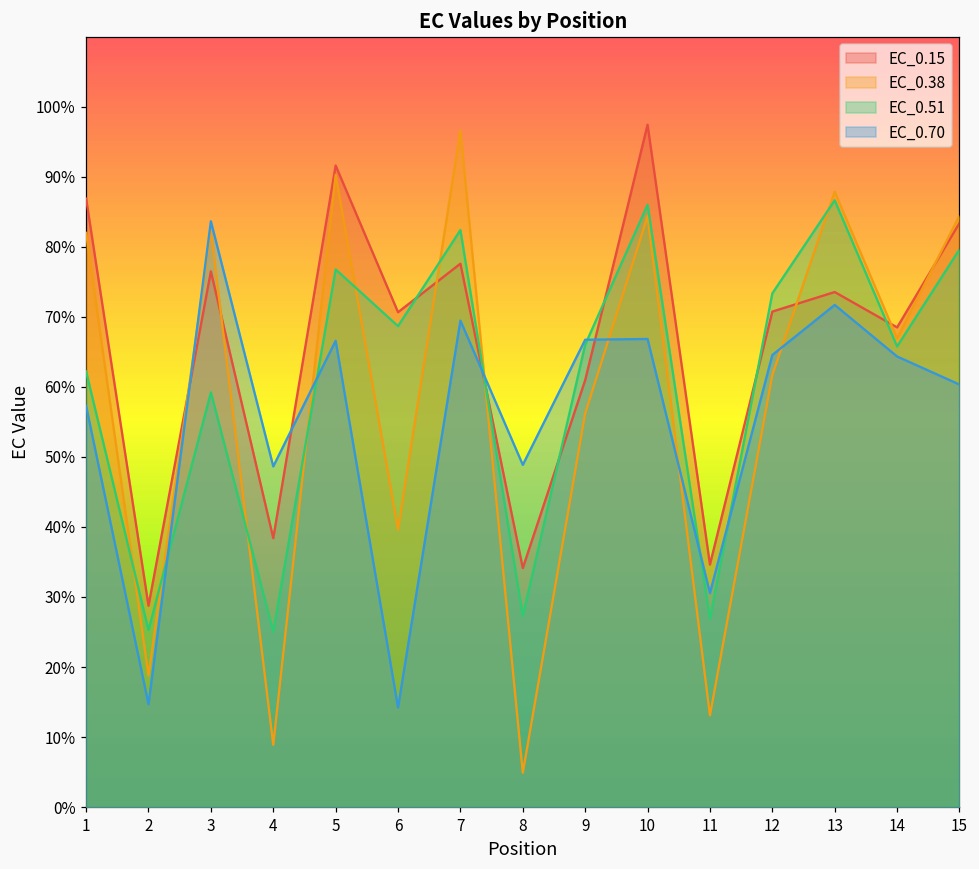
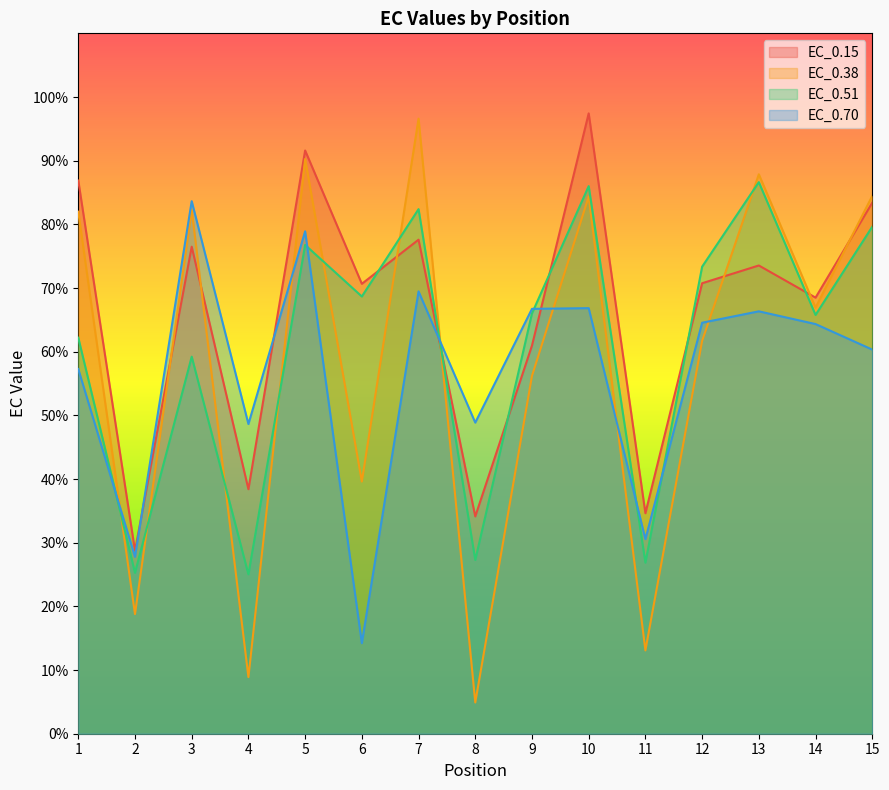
  {
    "EC_0.51": {
      "1": "62%",
      "2": "25%",
      "3": "59%",
      "4": "25%",
      "5": "77%",
      "6": "69%",
      "7": "82%",
      "8": "27%",
      "9": "66%",
      "10": "86%",
      "11": "27%",
      "12": "73%",
      "13": "87%",
      "14": "66%",
      "15": "80%"
    },
    "EC_0.70": {
      "1": "57%",
-     "2": "15%",
+     "2": "28%",
      "3": "84%",
      "4": "49%",
-     "5": "67%",
+     "5": "79%",
      "6": "14%",
      "7": "69%",
      "8": "49%",
      "9": "67%",
      "10": "67%",
      "11": "31%",
      "12": "65%",
-     "13": "72%",
+     "13": "66%",
      "14": "64%",
      "15": "60%"
    }
  }
